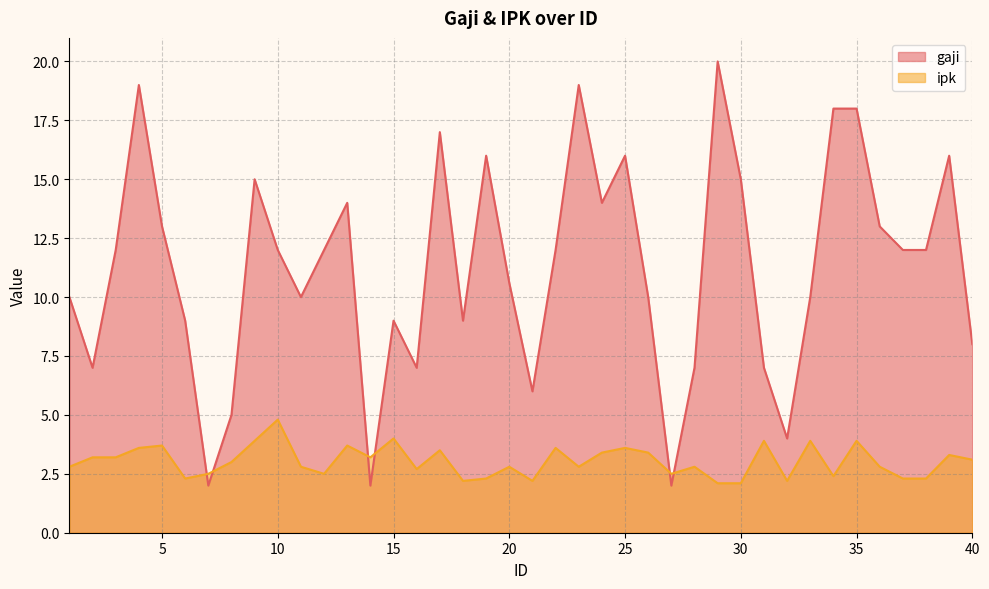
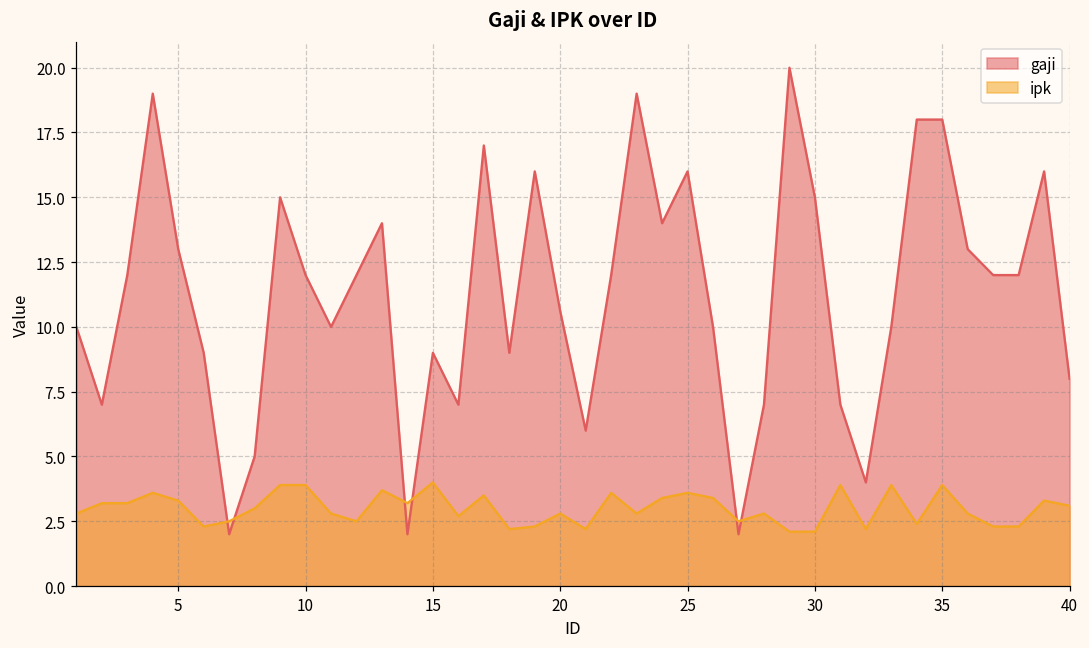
  {
    "gaji": {
      "5": 13.0,
      "10": 12.0,
      "15": 9.0,
      "20": 10.6,
      "25": 16.0,
      "30": 15.0,
      "35": 18.0,
      "40": 8.0
    },
    "ipk": {
-     "5": 3.7,
-     "10": 4.8,
+     "5": 3.3,
+     "10": 3.9,
      "15": 4.0,
      "20": 2.8,
      "25": 3.6,
      "30": 2.1,
      "35": 3.9,
      "40": 3.1
    }
  }
